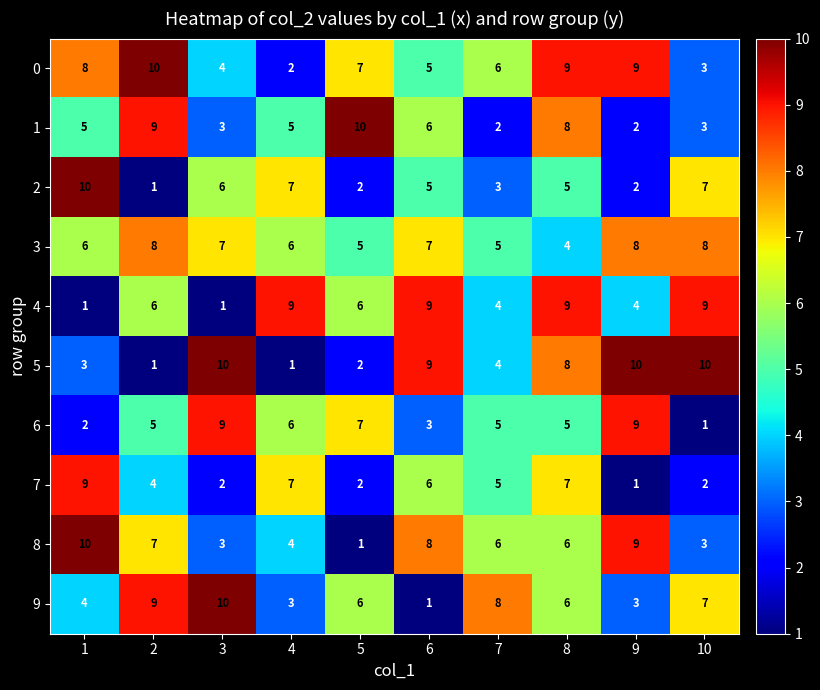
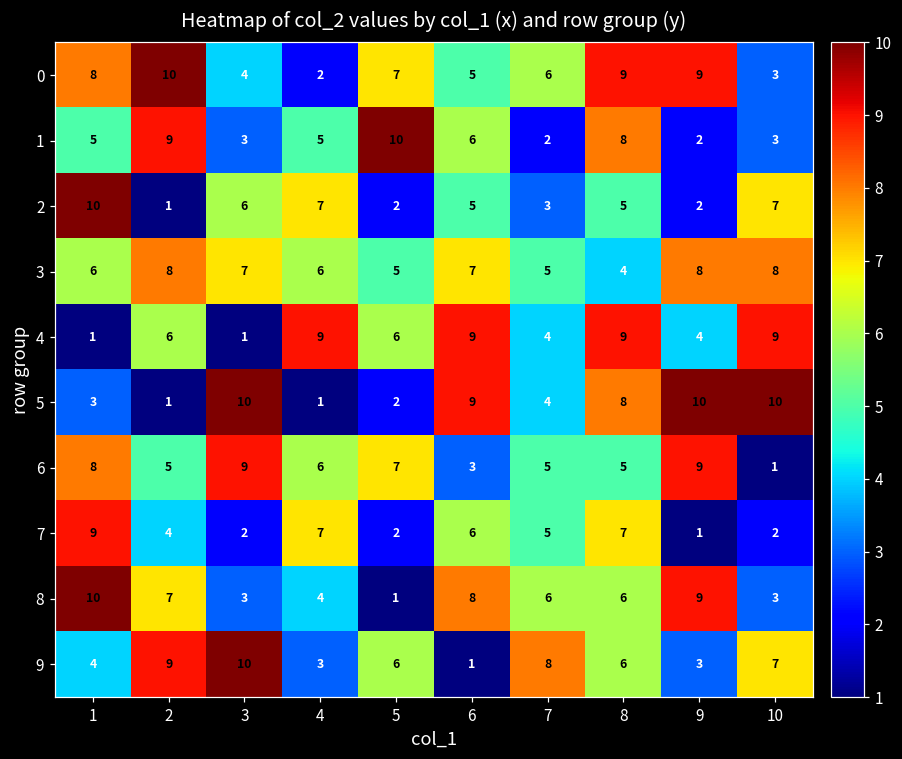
  {
    "0": {
      "1": 8,
      "2": 10,
      "3": 4,
      "4": 2,
      "5": 7,
      "6": 5,
      "7": 6,
      "8": 9,
      "9": 9,
      "10": 3
    },
    "1": {
      "1": 5,
      "2": 9,
      "3": 3,
      "4": 5,
      "5": 10,
      "6": 6,
      "7": 2,
      "8": 8,
      "9": 2,
      "10": 3
    },
    "2": {
      "1": 10,
      "2": 1,
      "3": 6,
      "4": 7,
      "5": 2,
      "6": 5,
      "7": 3,
      "8": 5,
      "9": 2,
      "10": 7
    },
    "3": {
      "1": 6,
      "2": 8,
      "3": 7,
      "4": 6,
      "5": 5,
      "6": 7,
      "7": 5,
      "8": 4,
      "9": 8,
      "10": 8
    },
    "4": {
      "1": 1,
      "2": 6,
      "3": 1,
      "4": 9,
      "5": 6,
      "6": 9,
      "7": 4,
      "8": 9,
      "9": 4,
      "10": 9
    },
    "5": {
      "1": 3,
      "2": 1,
      "3": 10,
      "4": 1,
      "5": 2,
      "6": 9,
      "7": 4,
      "8": 8,
      "9": 10,
      "10": 10
    },
    "6": {
-     "1": 2,
+     "1": 8,
      "2": 5,
      "3": 9,
      "4": 6,
      "5": 7,
      "6": 3,
      "7": 5,
      "8": 5,
      "9": 9,
      "10": 1
    },
    "7": {
      "1": 9,
      "2": 4,
      "3": 2,
      "4": 7,
      "5": 2,
      "6": 6,
      "7": 5,
      "8": 7,
      "9": 1,
      "10": 2
    },
    "8": {
      "1": 10,
      "2": 7,
      "3": 3,
      "4": 4,
      "5": 1,
      "6": 8,
      "7": 6,
      "8": 6,
      "9": 9,
      "10": 3
    },
    "9": {
      "1": 4,
      "2": 9,
      "3": 10,
      "4": 3,
      "5": 6,
      "6": 1,
      "7": 8,
      "8": 6,
      "9": 3,
      "10": 7
    }
  }
